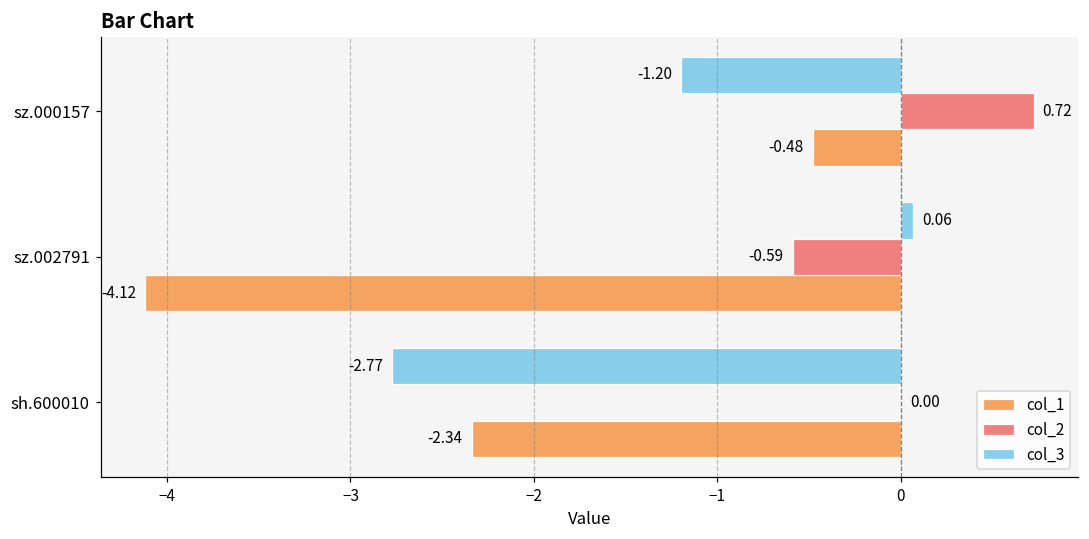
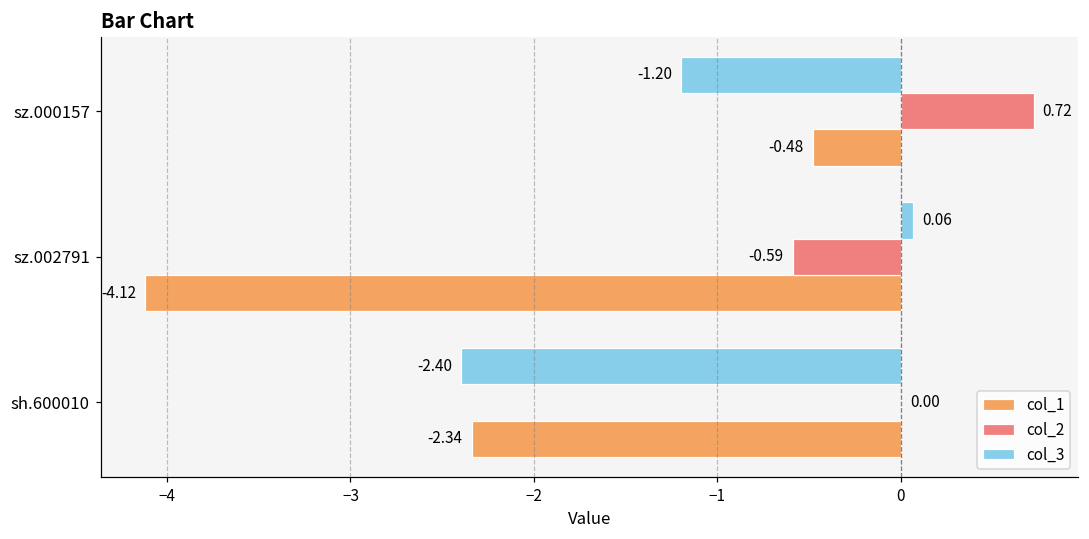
  {
    "col_3": {
      "sz.000157": -1.20,
      "sz.002791": 0.06,
-     "sh.600010": -2.77
+     "sh.600010": -2.40
    }
  }
